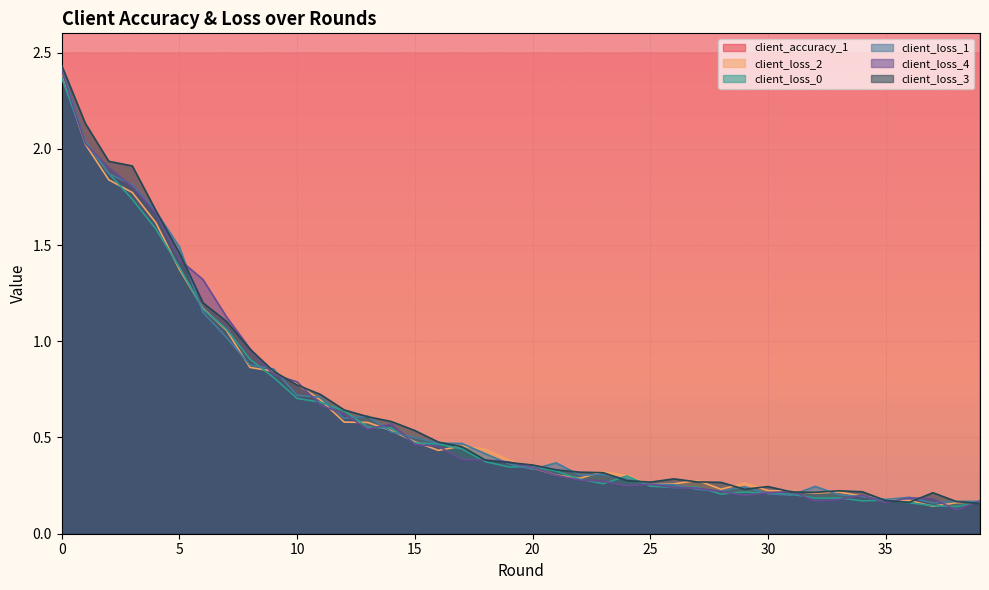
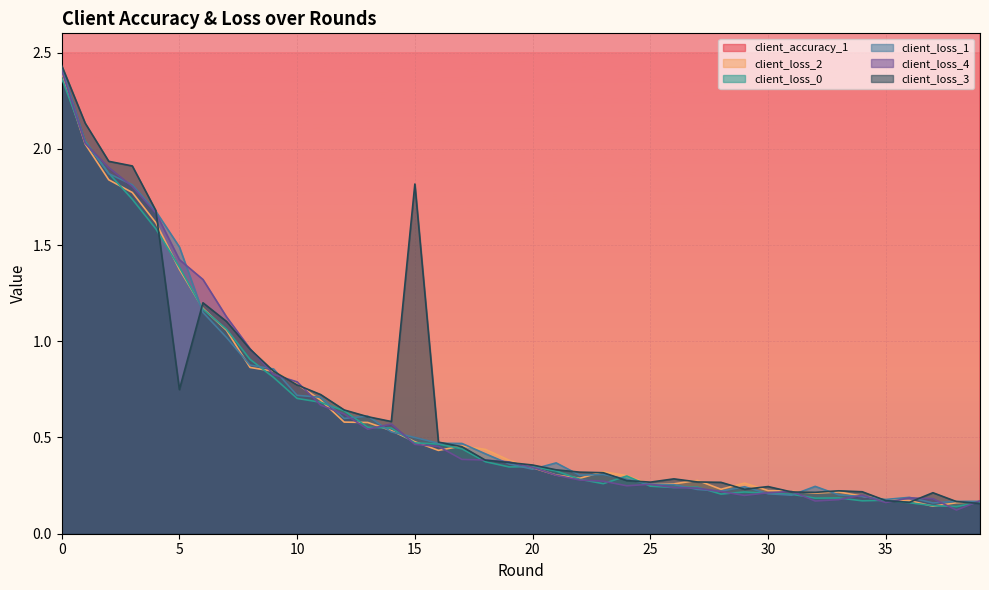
  {
    "client_loss_3": {
-     "5": 1.46,
-     "15": 0.54,
+     "5": 0.75,
+     "15": 1.82,
      "30": 0.25
    }
  }
